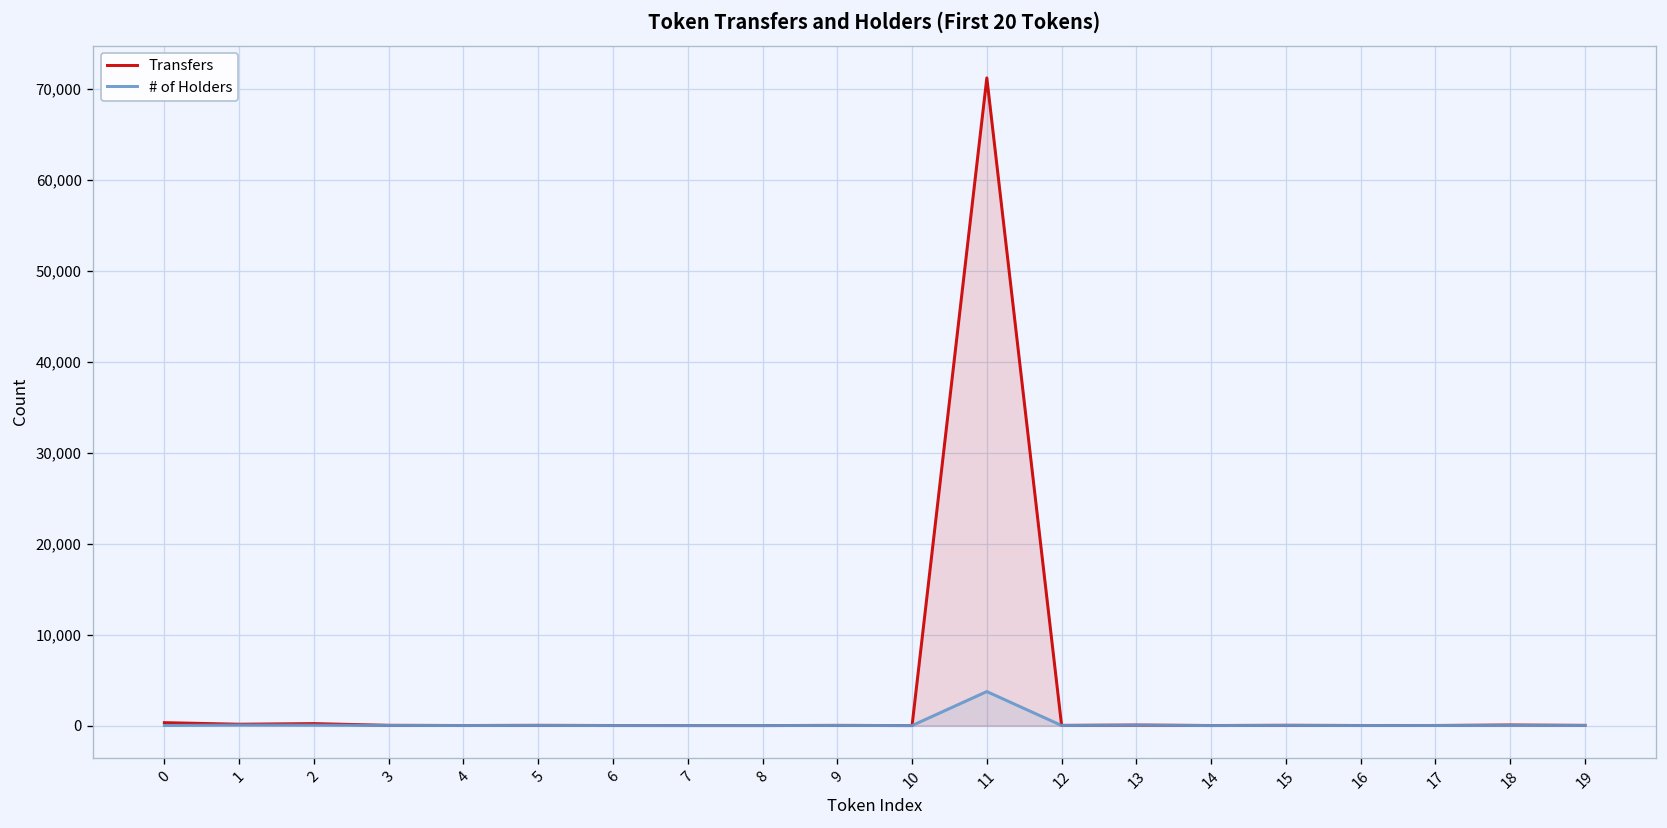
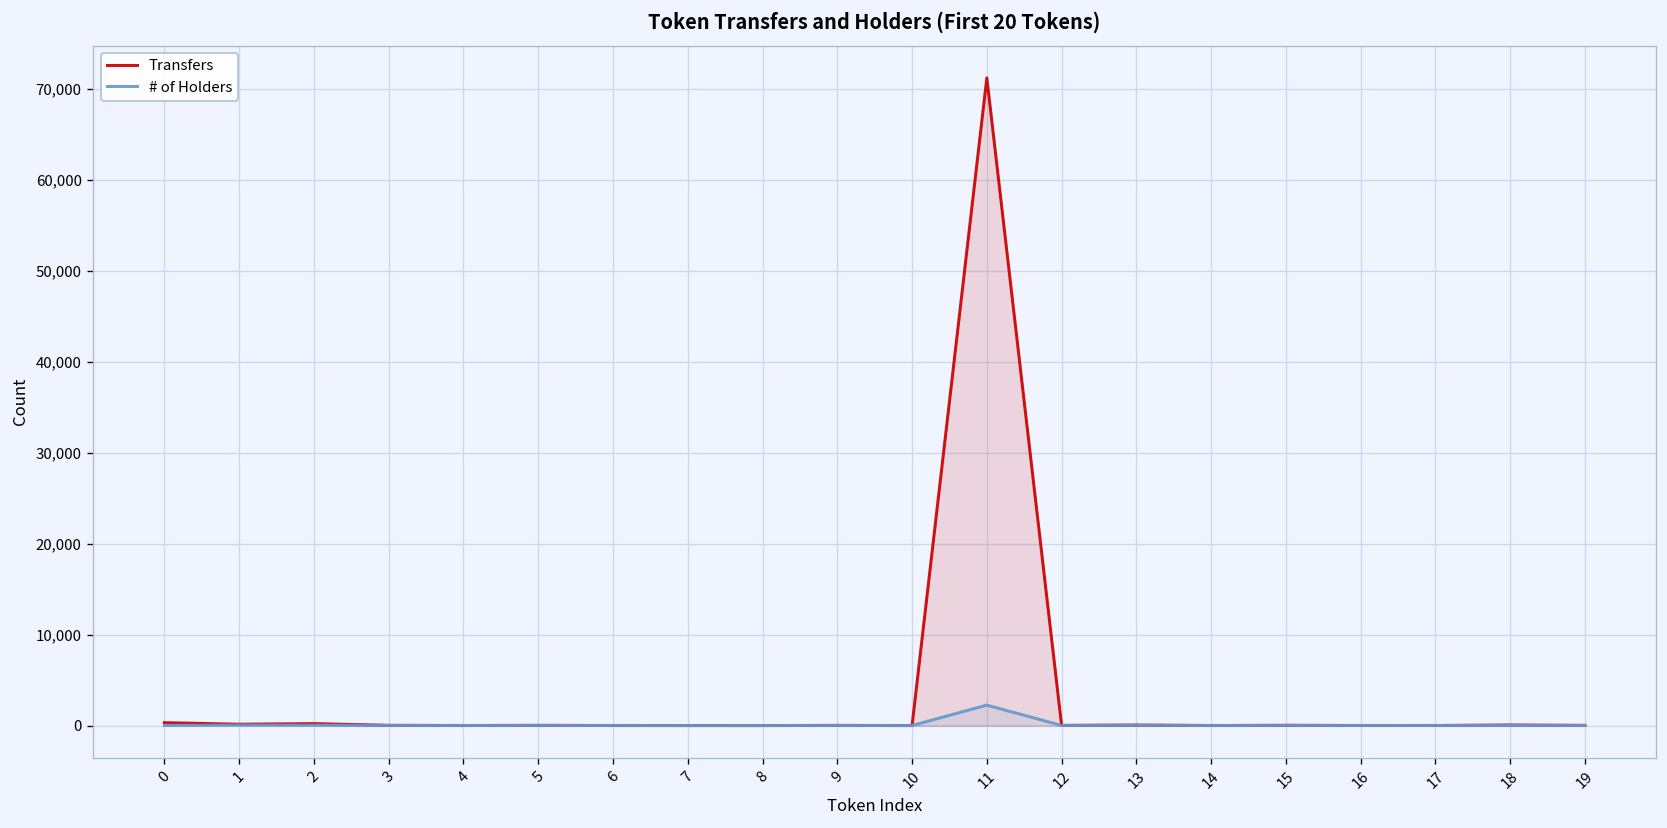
  {
    "Transfers": {
      "11": "71,000"
    },
    "# of Holders": {
-     "11": "4,000"
+     "11": "2,000"
    }
  }
